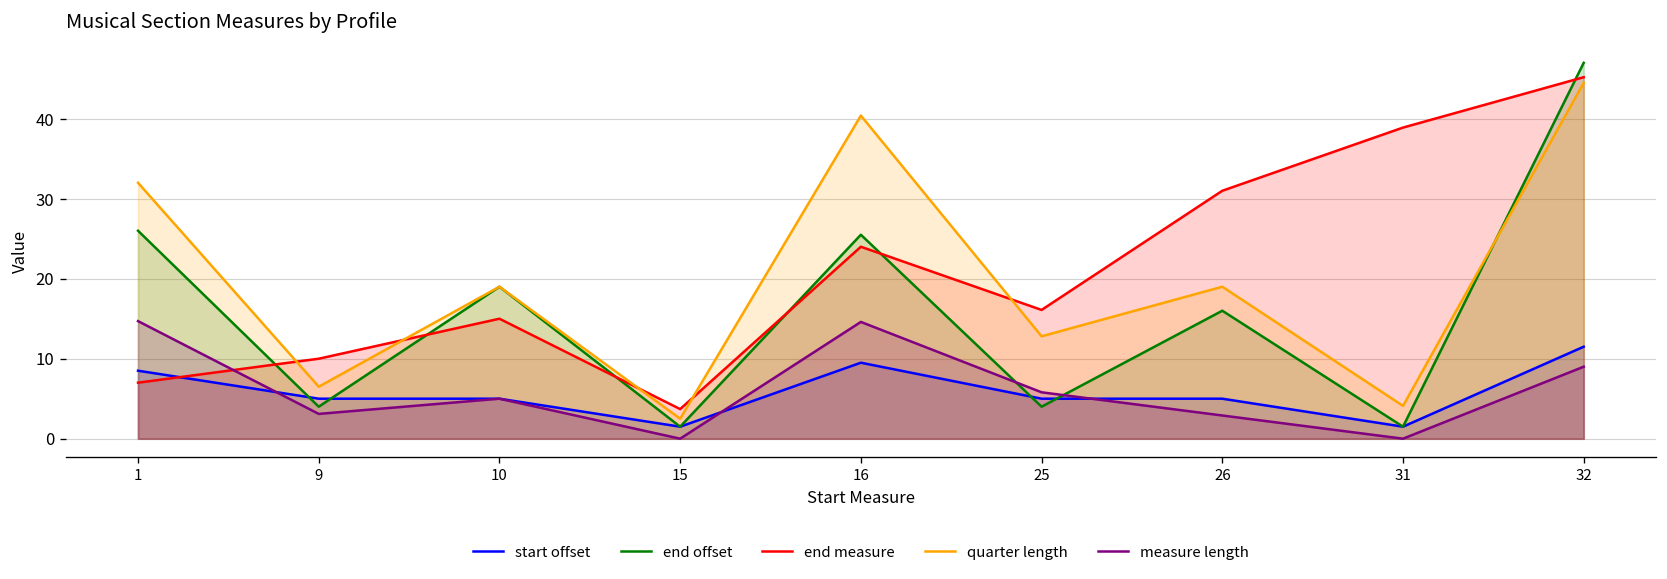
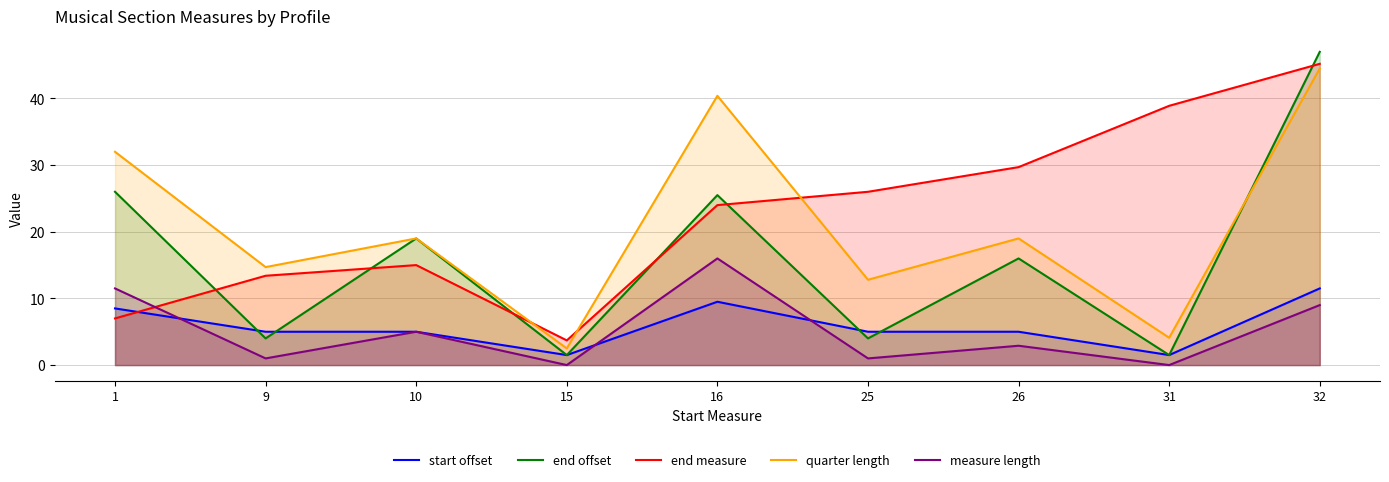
  {
    "start offset": {
      "1": 9,
      "9": 5,
      "16": 10,
      "25": 5,
      "26": 5,
      "32": 12
    },
    "end offset": {
      "1": 26,
      "9": 4,
      "16": 26,
      "25": 4,
      "26": 16,
      "32": 47
    },
    "end measure": {
      "1": 7,
-     "9": 10,
+     "9": 13,
      "10": 15,
      "15": 4,
      "16": 24,
-     "25": 16,
-     "26": 31,
+     "25": 26,
+     "26": 30,
      "31": 39,
      "32": 45
    },
    "quarter length": {
      "1": 32,
-     "9": 7,
+     "9": 15,
      "15": 3,
      "16": 40,
      "25": 13,
      "26": 19,
      "31": 4,
      "32": 45
    },
    "measure length": {
-     "1": 15,
-     "9": 3,
+     "1": 12,
+     "9": 1,
      "15": 0,
-     "16": 15,
-     "25": 6,
+     "16": 16,
+     "25": 1,
      "26": 3,
      "31": 0,
      "32": 9
    }
  }
